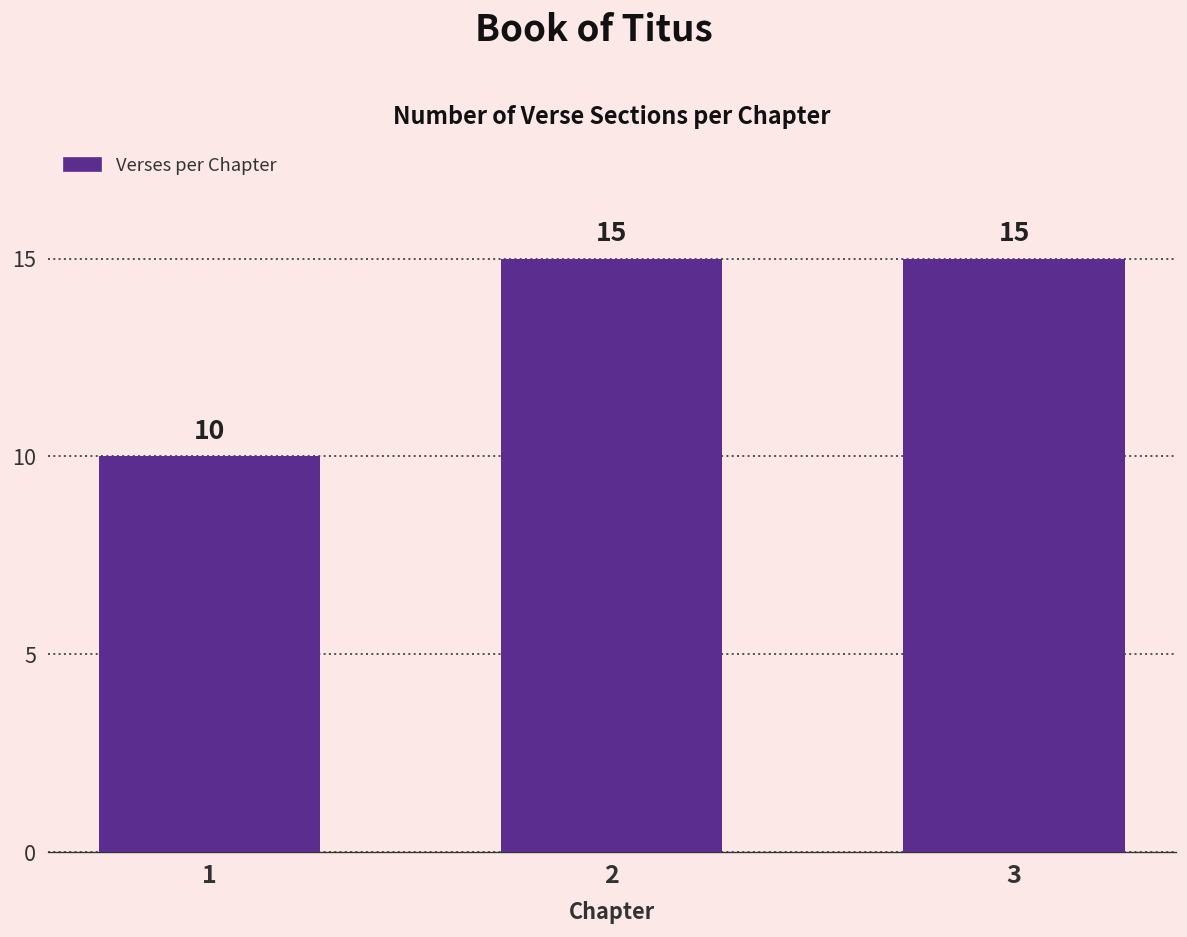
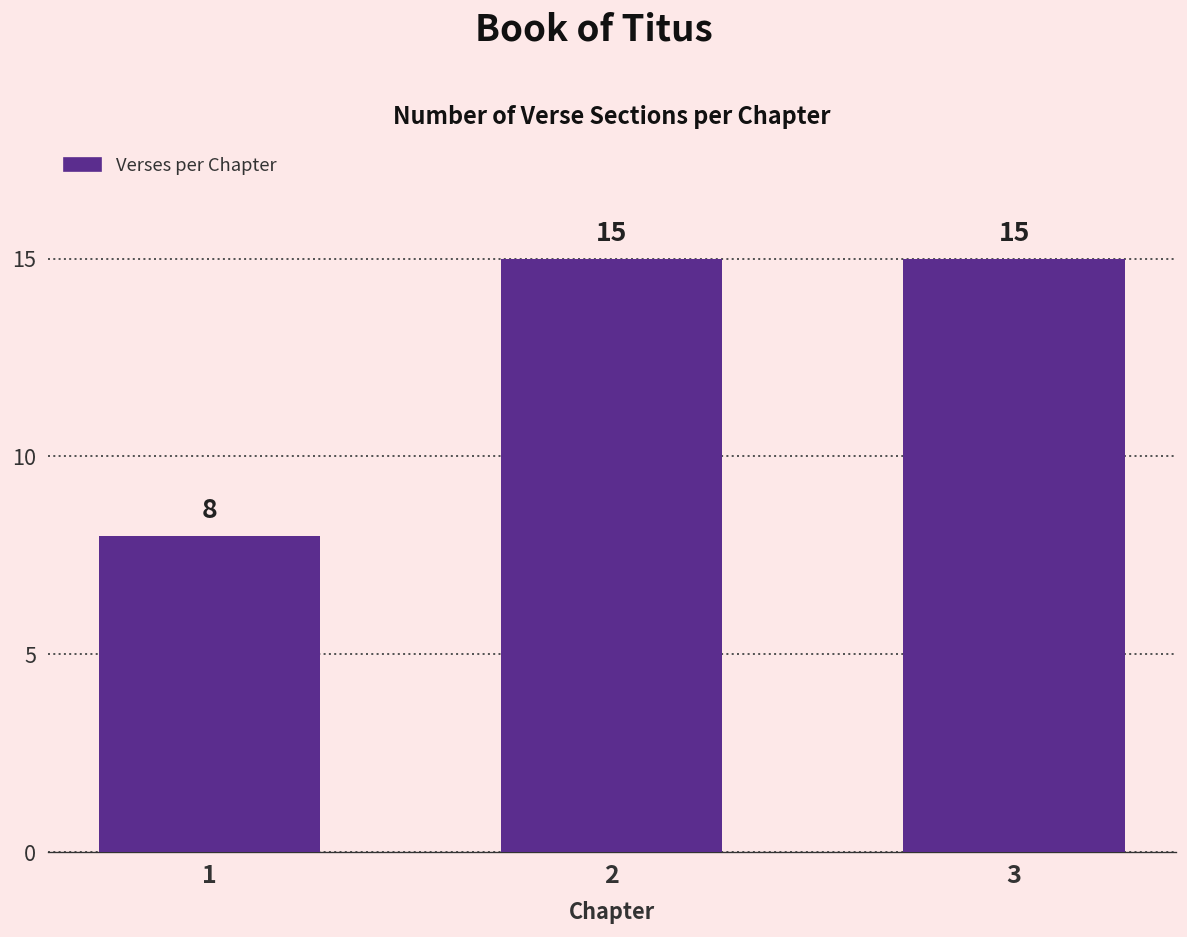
  {
-   "1": 10,
+   "1": 8,
    "2": 15,
    "3": 15
  }
